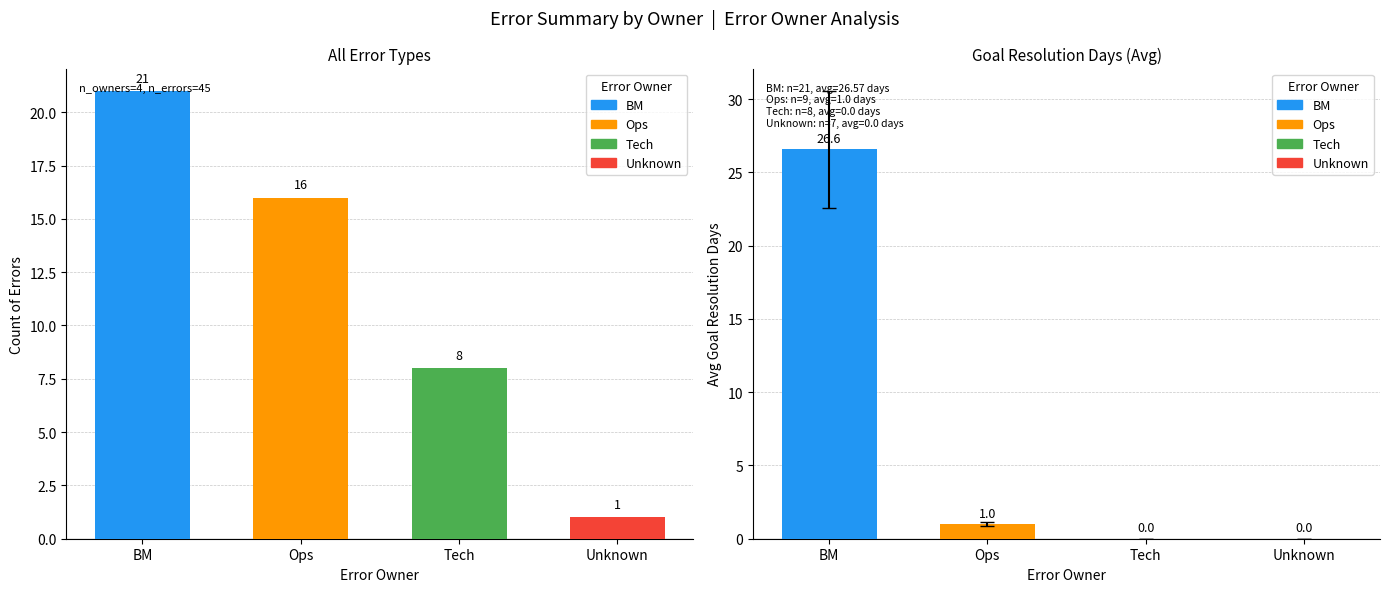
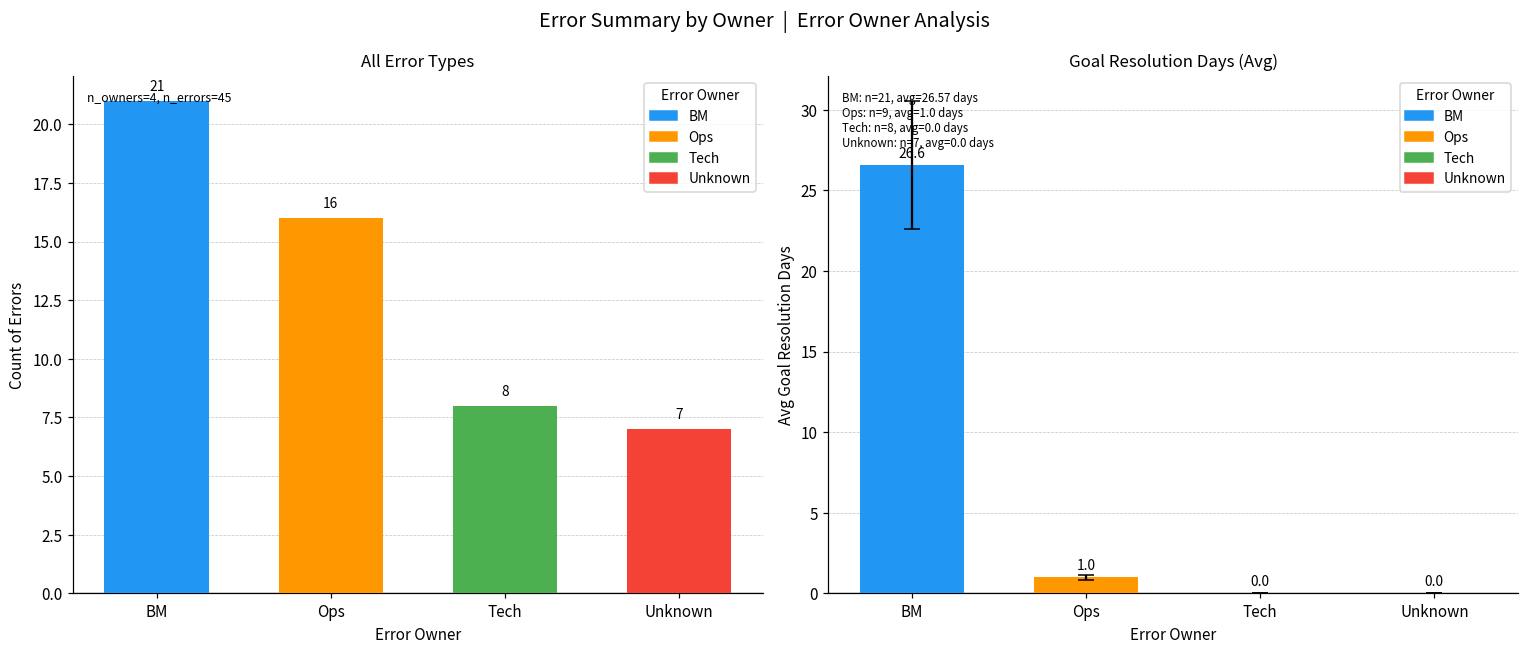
  {
    "All Error Types": {
      "BM": 21,
      "Ops": 16,
      "Tech": 8,
-     "Unknown": 1
+     "Unknown": 7
    }
  }
